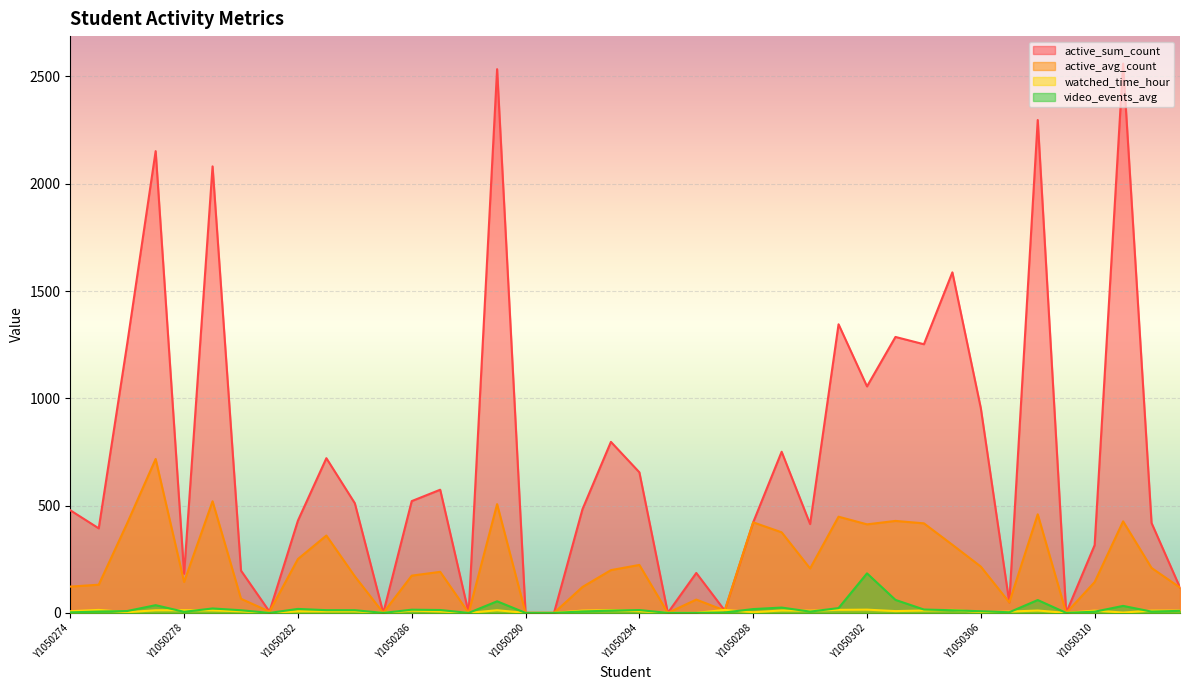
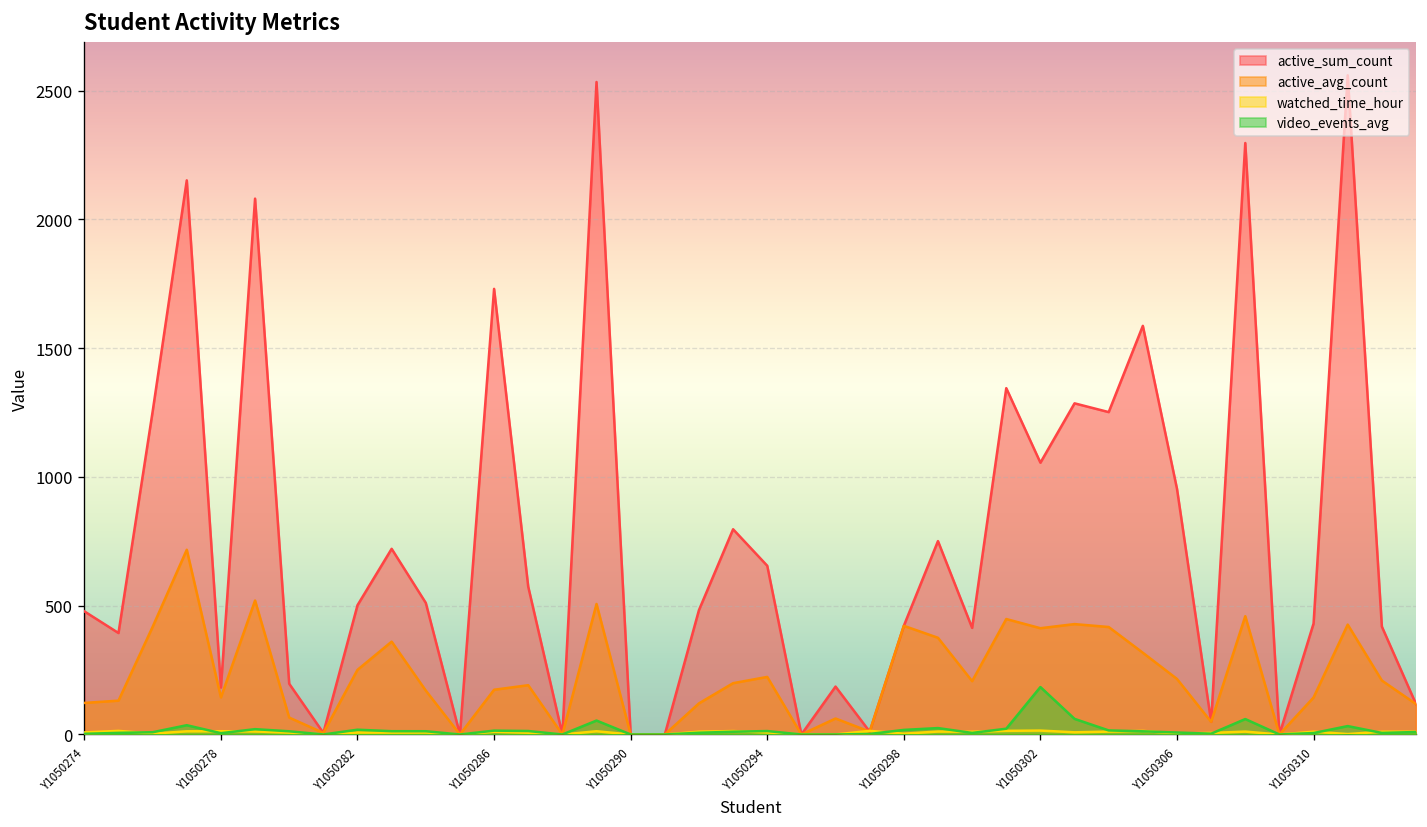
  {
    "active_sum_count": {
      "Y1050274": 480,
      "Y1050278": 180,
-     "Y1050282": 430,
-     "Y1050286": 520,
+     "Y1050282": 500,
+     "Y1050286": 1730,
      "Y1050294": 660,
      "Y1050302": 1060,
      "Y1050306": 950,
-     "Y1050310": 320
+     "Y1050310": 430
    },
    "video_events_avg": {
      "Y1050298": 20,
      "Y1050302": 180
    }
  }
